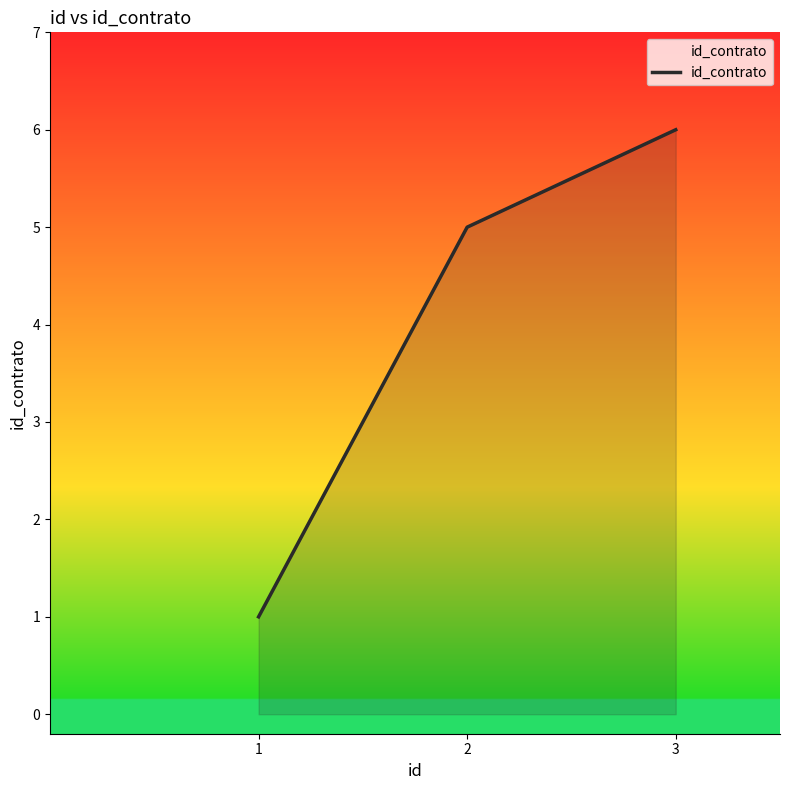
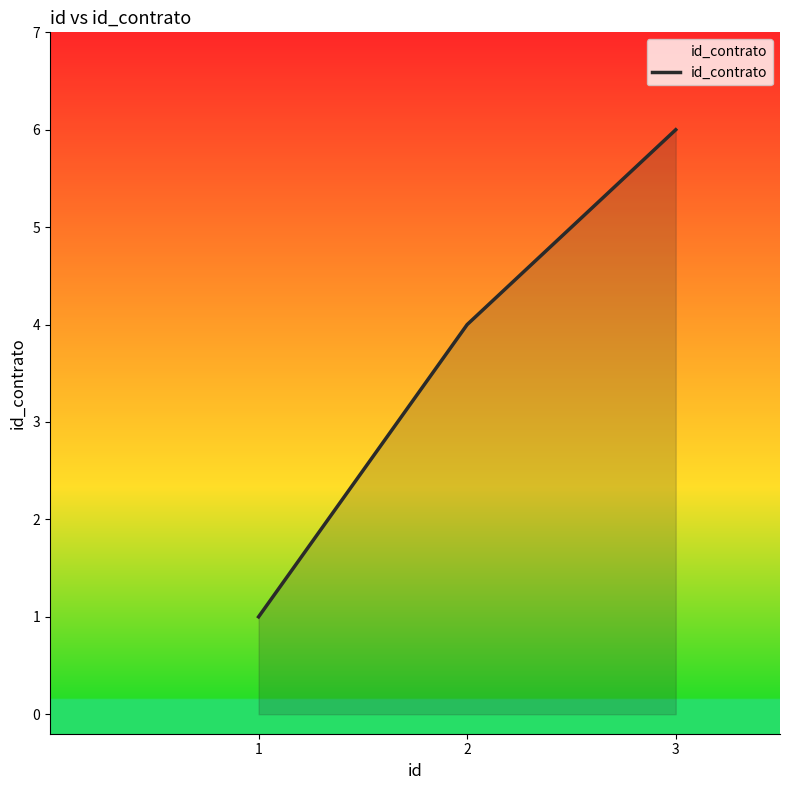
  {
    "1": 1,
-   "2": 5,
+   "2": 4,
    "3": 6
  }
